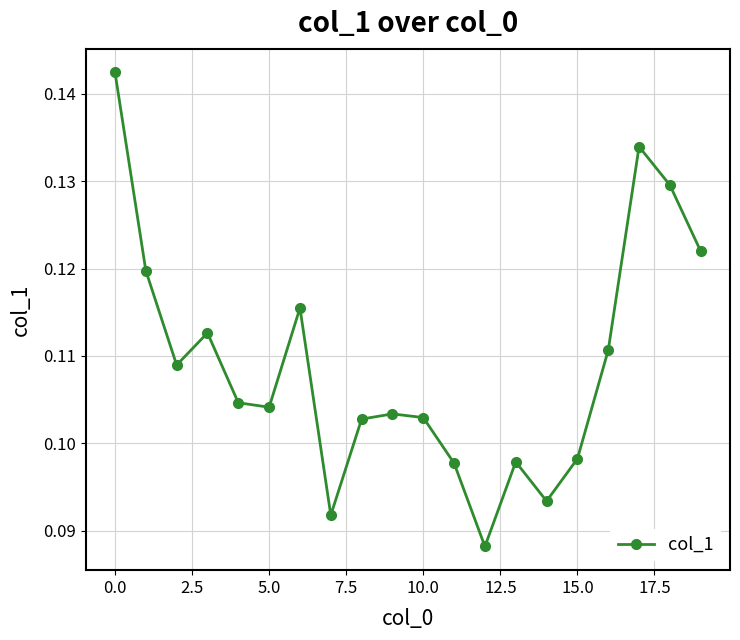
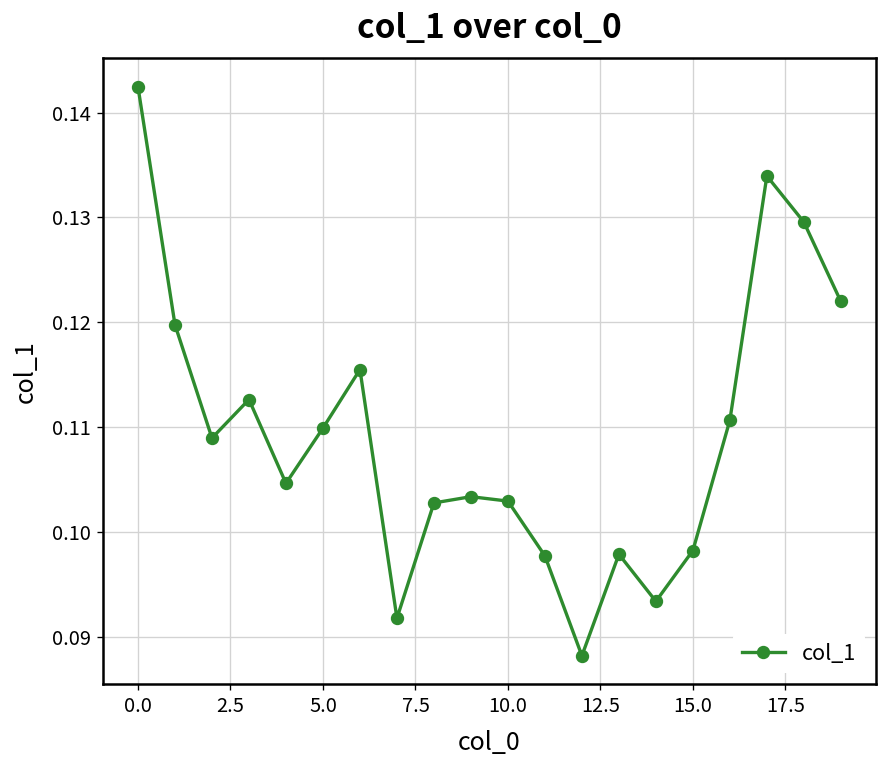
  {
    "0.0": 0.142,
-   "5.0": 0.104,
+   "5.0": 0.110,
    "10.0": 0.103,
    "15.0": 0.098
  }
